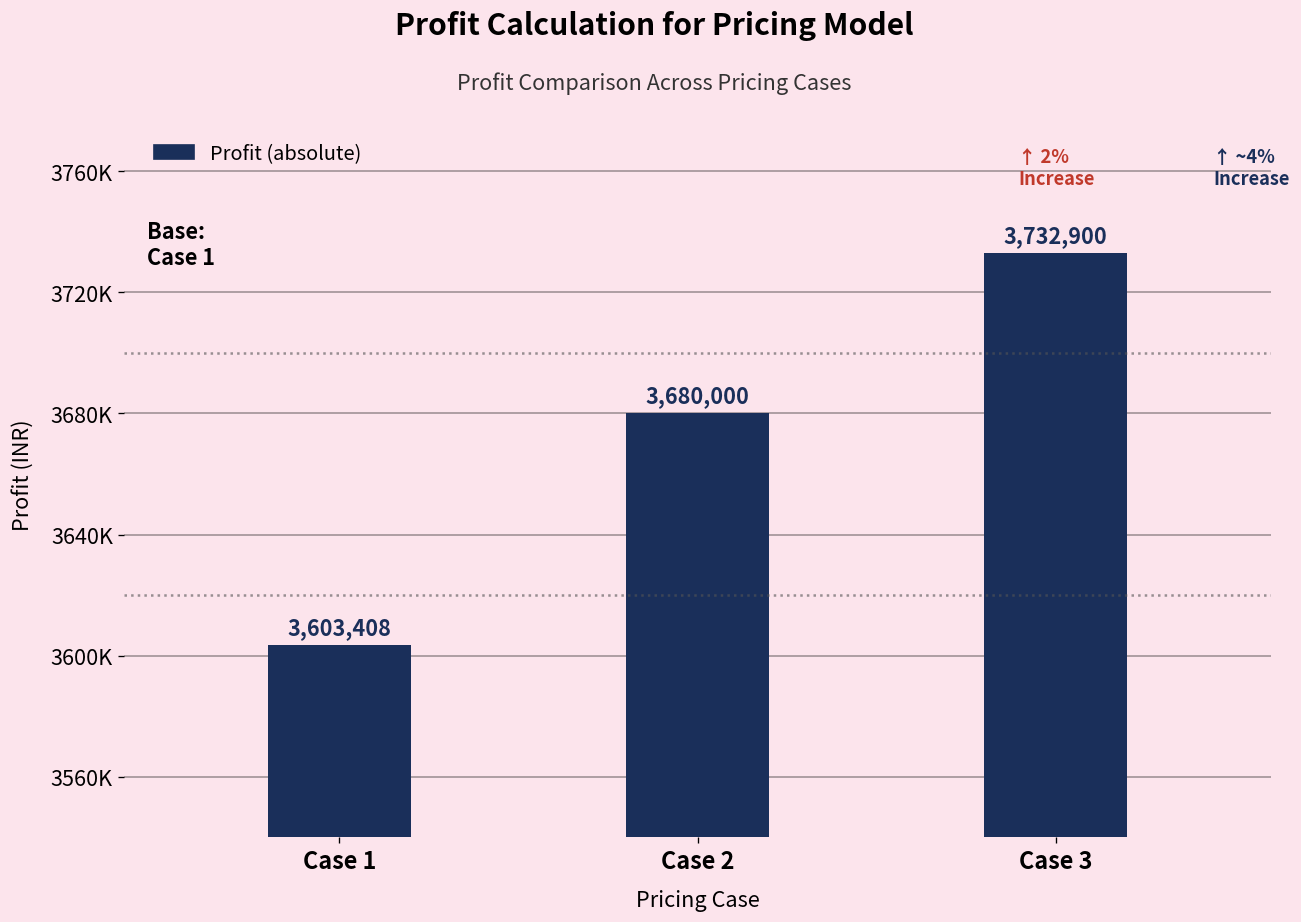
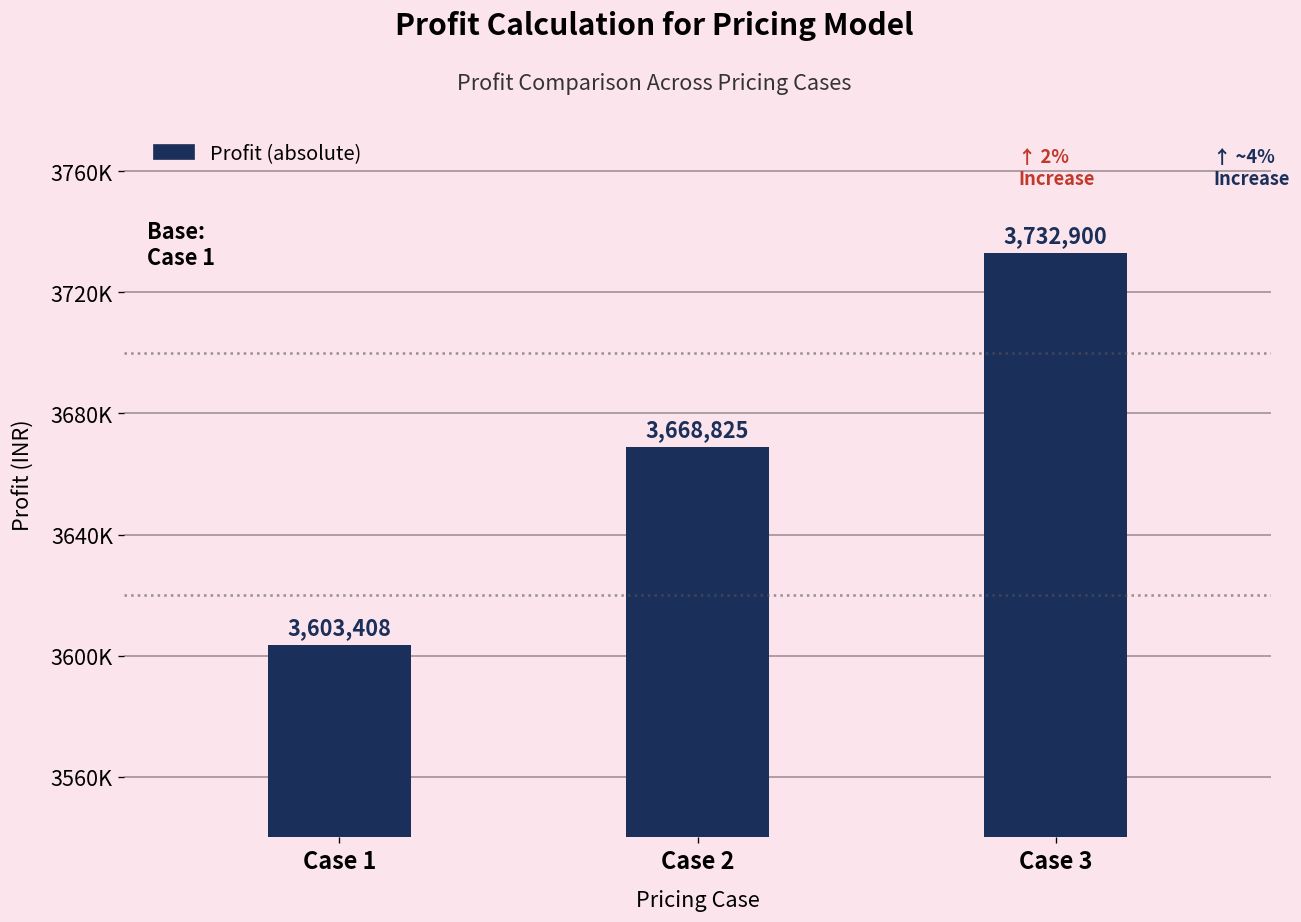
  {
    "Case 1": "3,603,408",
-   "Case 2": "3,680,000",
+   "Case 2": "3,668,825",
    "Case 3": "3,732,900"
  }
